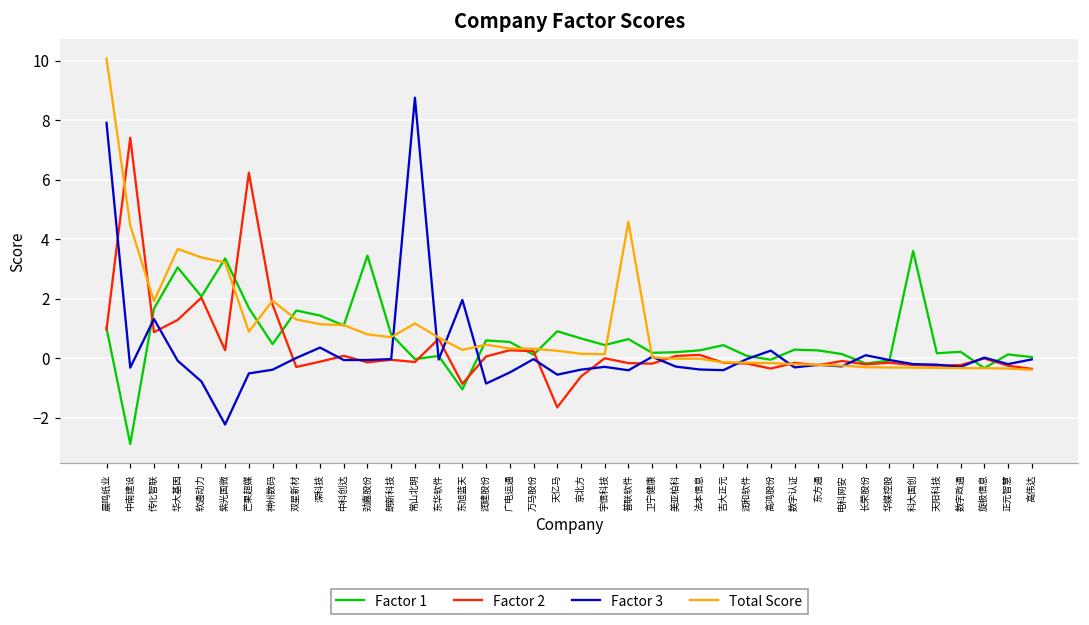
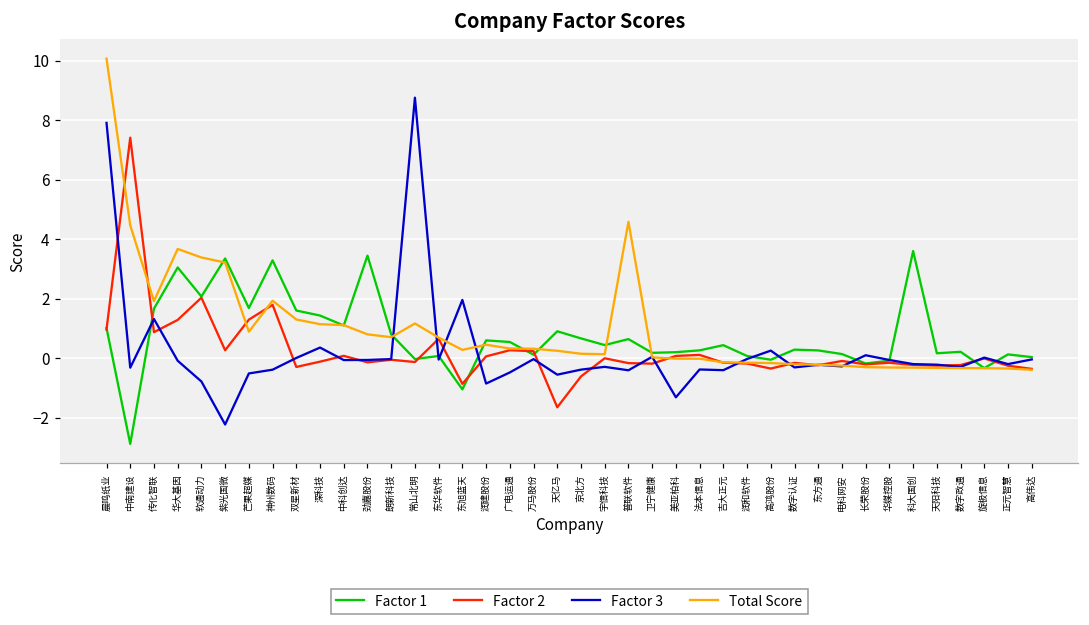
  {
    "Factor 1": {
      "中南建设": -2.9,
      "传化智联": 1.7,
      "华大基因": 3.0,
      "紫光国微": 3.3,
      "芒果超媒": 1.7,
-     "神州数码": 0.5,
+     "神州数码": 3.3,
      "双星新材": 1.6,
      "深科技": 1.4,
      "劲嘉股份": 3.4,
      "常山北明": 0.0,
      "东华软件": 0.1,
      "东旭蓝天": -1.1,
      "润建股份": 0.6,
      "广电运通": 0.5,
      "万马股份": 0.1,
      "天亿马": 0.9,
      "京北方": 0.7,
      "宇信科技": 0.4,
      "普联软件": 0.6,
      "卫宁健康": 0.2,
      "美亚柏科": 0.2,
      "法本信息": 0.3,
      "吉大正元": 0.4,
      "润和软件": 0.1,
      "高鸿股份": -0.1,
      "数字认证": 0.3,
      "东方通": 0.3,
      "电科网安": 0.1,
      "科大国创": 3.6,
      "天阳科技": 0.2,
      "数字政通": 0.2,
      "正元智慧": 0.1
    },
    "Factor 2": {
      "中南建设": 7.4,
      "传化智联": 0.9,
      "华大基因": 1.3,
      "紫光国微": 0.3,
-     "芒果超媒": 6.2,
+     "芒果超媒": 1.3,
      "神州数码": 1.8,
      "双星新材": -0.3,
      "深科技": -0.1,
      "中科创达": 0.1,
      "常山北明": -0.1,
      "东旭蓝天": -0.9,
      "润建股份": 0.1,
      "天亿马": -1.7,
      "京北方": -0.6,
      "宇信科技": 0.0,
      "普联软件": -0.2,
      "卫宁健康": -0.2,
      "法本信息": 0.1,
      "高鸿股份": -0.4,
      "电科网安": -0.1
    },
    "Factor 3": {
      "晨鸣纸业": 7.9,
      "中南建设": -0.3,
      "传化智联": 1.3,
      "华大基因": -0.1,
      "软通动力": -0.8,
      "紫光国微": -2.2,
      "芒果超媒": -0.5,
      "神州数码": -0.4,
      "双星新材": 0.0,
      "深科技": 0.4,
      "中科创达": -0.1,
      "常山北明": 8.8,
      "东华软件": -0.1,
      "东旭蓝天": 2.0,
      "润建股份": -0.9,
      "广电运通": -0.5,
      "万马股份": 0.0,
      "天亿马": -0.6,
      "京北方": -0.4,
      "宇信科技": -0.3,
      "普联软件": -0.4,
-     "美亚柏科": -0.3,
+     "美亚柏科": -1.3,
      "法本信息": -0.4,
      "吉大正元": -0.4,
      "润和软件": 0.0,
      "高鸿股份": 0.2,
      "数字认证": -0.3,
      "长荣股份": 0.1
    },
    "Total Score": {
      "晨鸣纸业": 10.1,
      "中南建设": 4.5,
      "传化智联": 1.9,
      "华大基因": 3.7,
      "软通动力": 3.4,
      "紫光国微": 3.2,
      "芒果超媒": 0.9,
      "神州数码": 1.9,
      "双星新材": 1.3,
      "深科技": 1.1,
      "劲嘉股份": 0.8,
      "常山北明": 1.2,
      "东旭蓝天": 0.3,
      "润建股份": 0.4,
      "天亿马": 0.2,
      "京北方": 0.1,
      "宇信科技": 0.1,
      "普联软件": 4.6,
      "法本信息": 0.0,
      "高鸿股份": -0.2,
      "长荣股份": -0.3,
      "华媒控股": -0.3,
      "正元智慧": -0.4
    }
  }
